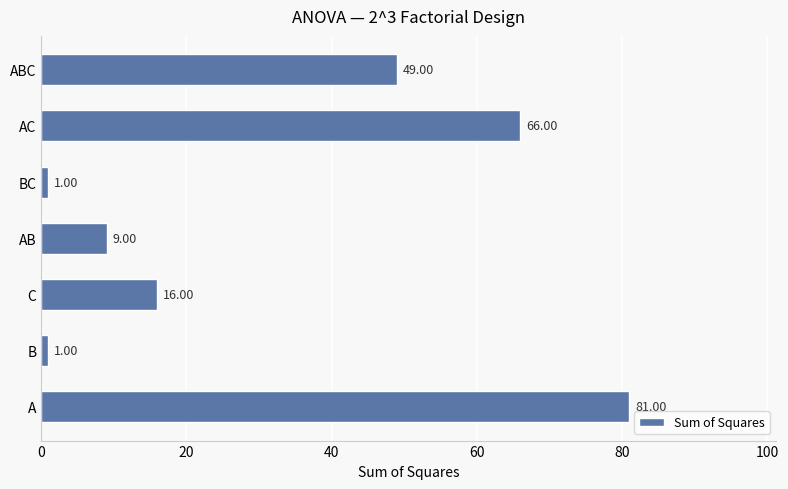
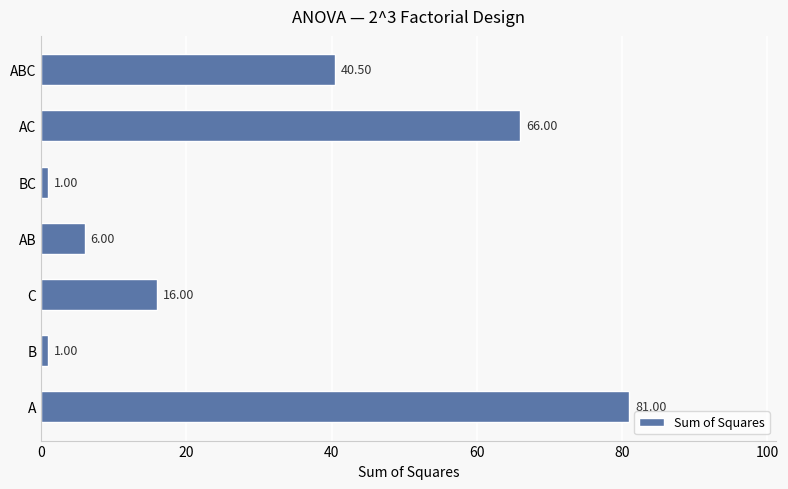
  {
-   "ABC": 49.00,
+   "ABC": 40.50,
    "AC": 66.00,
    "BC": 1.00,
-   "AB": 9.00,
+   "AB": 6.00,
    "C": 16.00,
    "B": 1.00
  }
